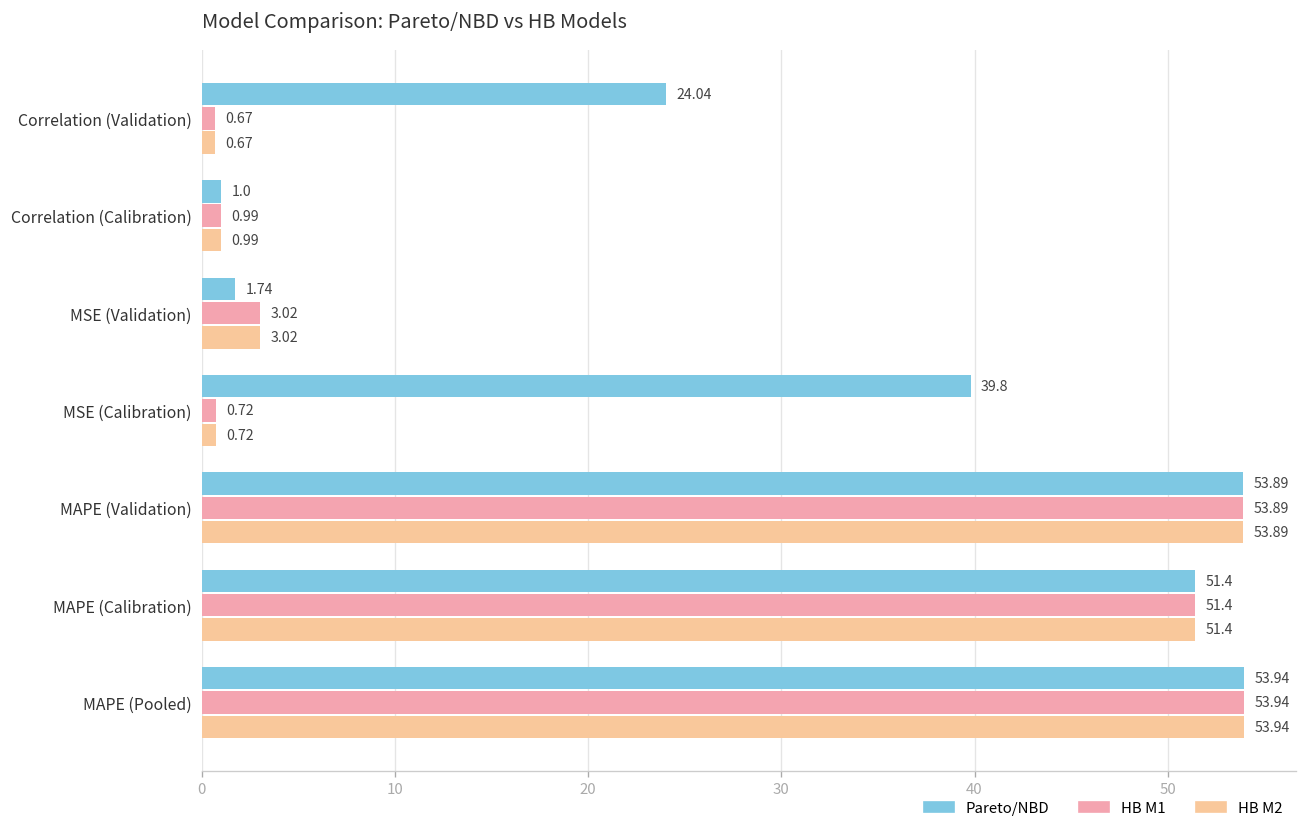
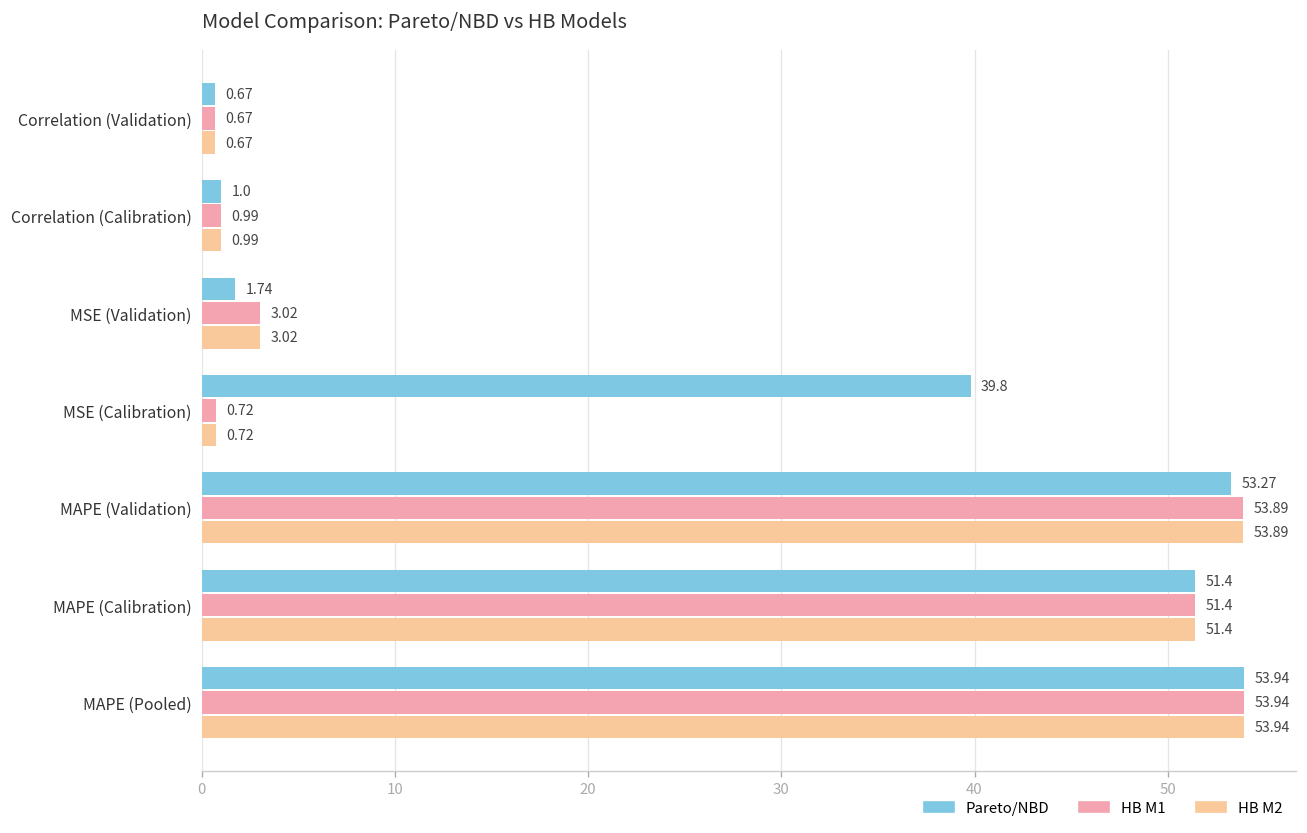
  {
    "Pareto/NBD": {
-     "Correlation (Validation)": 24.04,
+     "Correlation (Validation)": 0.67,
      "Correlation (Calibration)": 1.0,
      "MSE (Validation)": 1.74,
      "MSE (Calibration)": 39.8,
-     "MAPE (Validation)": 53.89,
+     "MAPE (Validation)": 53.27,
      "MAPE (Calibration)": 51.4,
      "MAPE (Pooled)": 53.94
    }
  }
